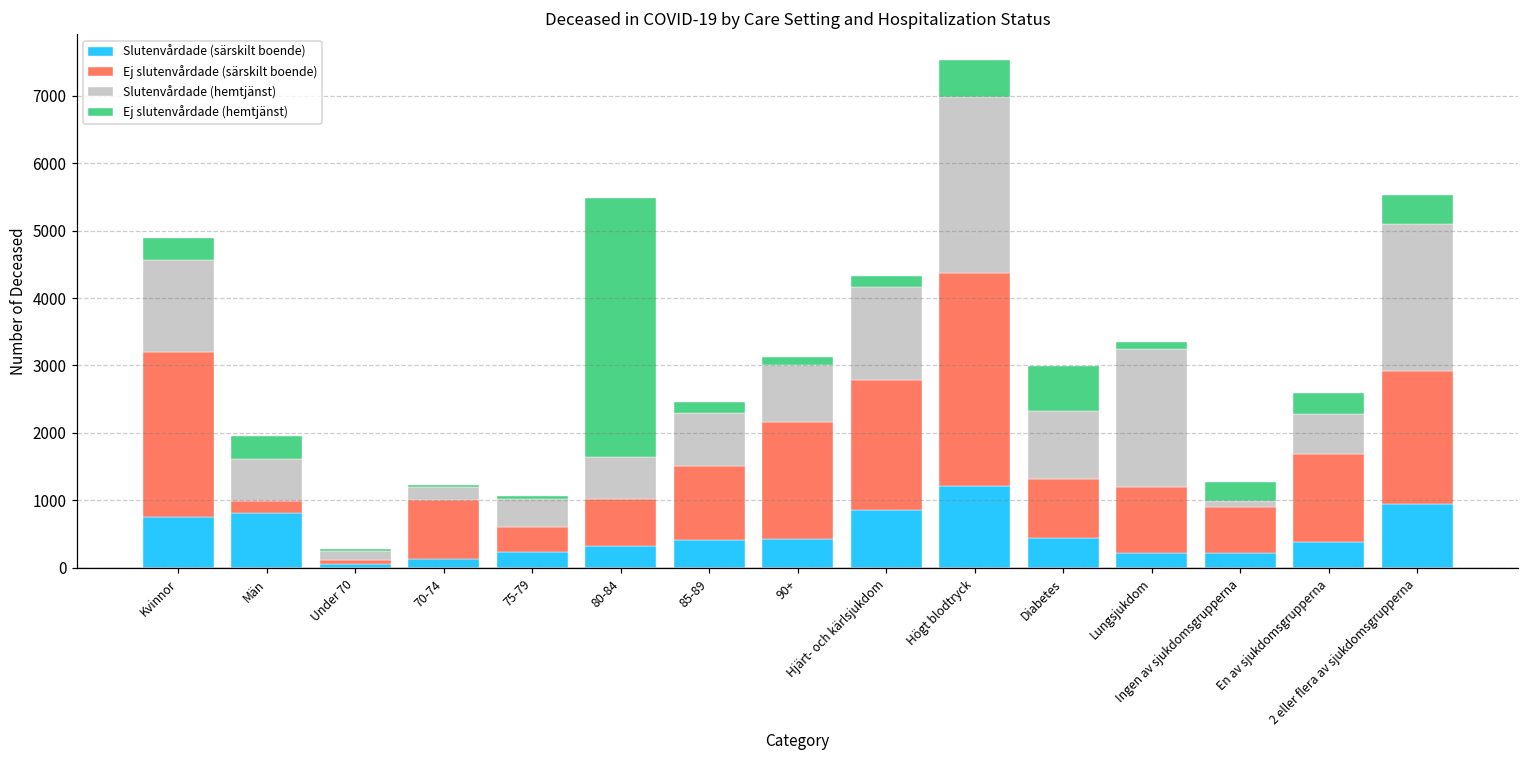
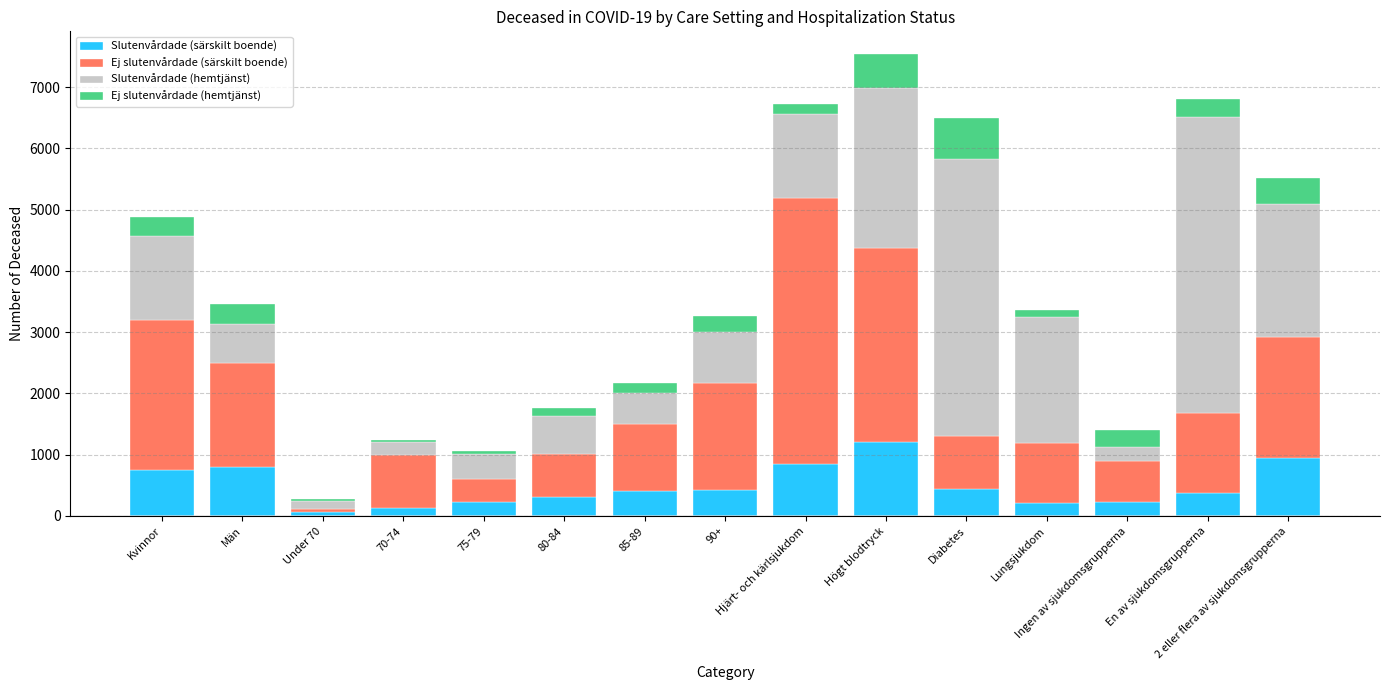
  {
    "Ej slutenvårdade (särskilt boende)": {
      "Kvinnor": 2400,
-     "Män": 200,
+     "Män": 1700,
      "Under 70": 100,
      "70-74": 900,
      "75-79": 400,
      "80-84": 700,
      "85-89": 1100,
      "90+": 1700,
-     "Hjärt- och kärlsjukdom": 1900,
+     "Hjärt- och kärlsjukdom": 4300,
      "Högt blodtryck": 3200,
      "Diabetes": 900,
      "Lungsjukdom": 1000,
      "Ingen av sjukdomsgrupperna": 700,
      "En av sjukdomsgrupperna": 1300,
      "2 eller flera av sjukdomsgrupperna": 2000
    },
    "Slutenvårdade (hemtjänst)": {
      "Kvinnor": 1400,
      "Män": 600,
      "Under 70": 100,
      "70-74": 200,
      "75-79": 400,
      "80-84": 600,
-     "85-89": 800,
+     "85-89": 500,
      "90+": 800,
      "Hjärt- och kärlsjukdom": 1400,
      "Högt blodtryck": 2600,
-     "Diabetes": 1000,
+     "Diabetes": 4500,
      "Lungsjukdom": 2100,
-     "Ingen av sjukdomsgrupperna": 100,
-     "En av sjukdomsgrupperna": 600,
+     "Ingen av sjukdomsgrupperna": 200,
+     "En av sjukdomsgrupperna": 4800,
      "2 eller flera av sjukdomsgrupperna": 2200
    },
    "Ej slutenvårdade (hemtjänst)": {
      "Kvinnor": 300,
      "Män": 300,
      "75-79": 100,
-     "80-84": 3800,
+     "80-84": 100,
      "85-89": 200,
-     "90+": 100,
+     "90+": 300,
      "Hjärt- och kärlsjukdom": 200,
      "Högt blodtryck": 600,
      "Diabetes": 700,
      "Lungsjukdom": 100,
      "Ingen av sjukdomsgrupperna": 300,
      "En av sjukdomsgrupperna": 300,
      "2 eller flera av sjukdomsgrupperna": 400
    }
  }
